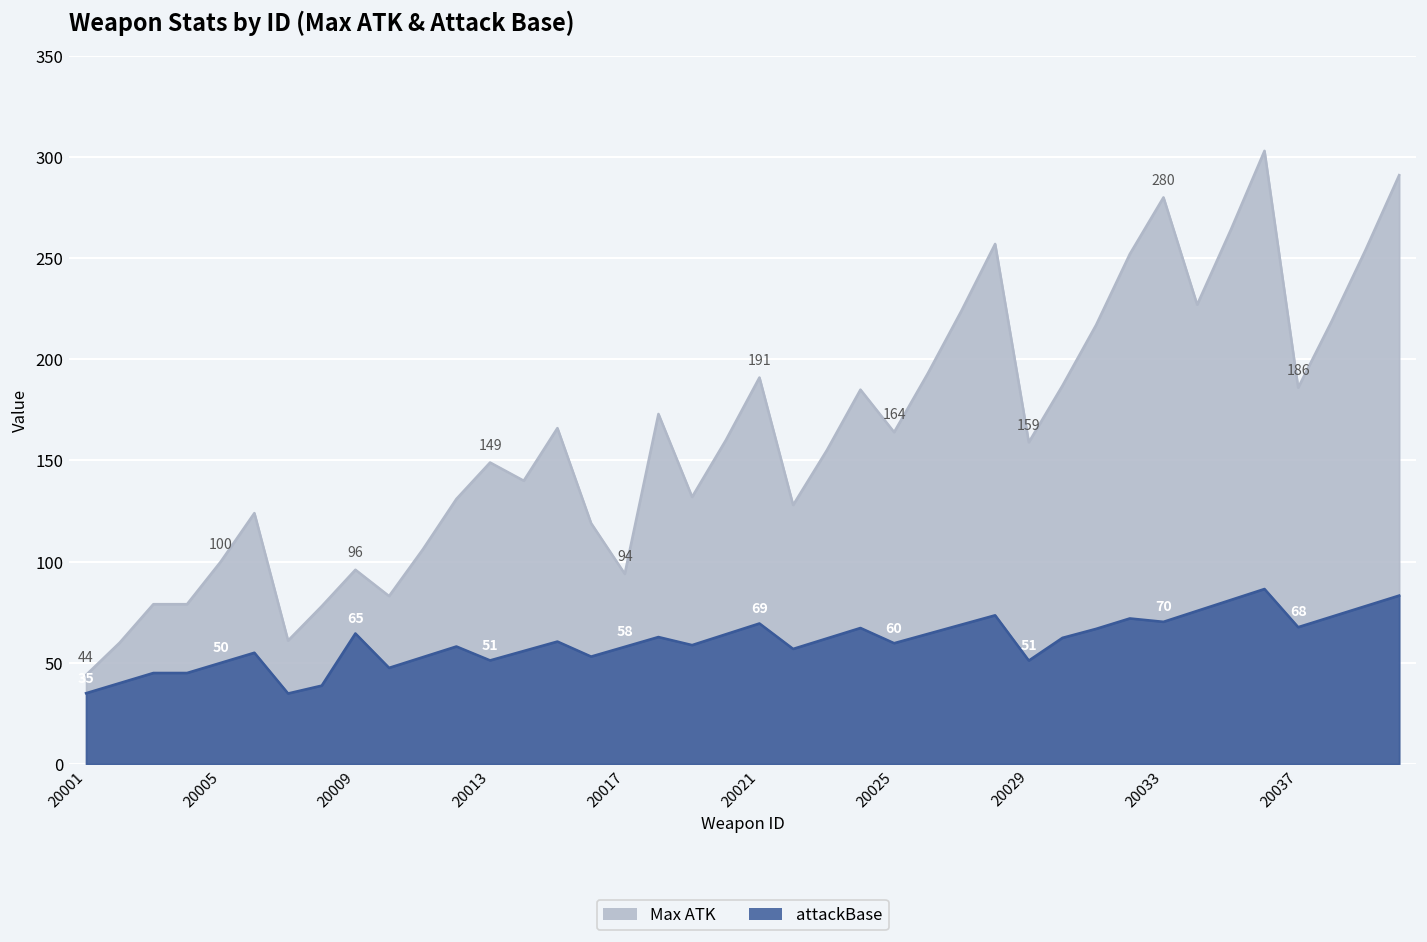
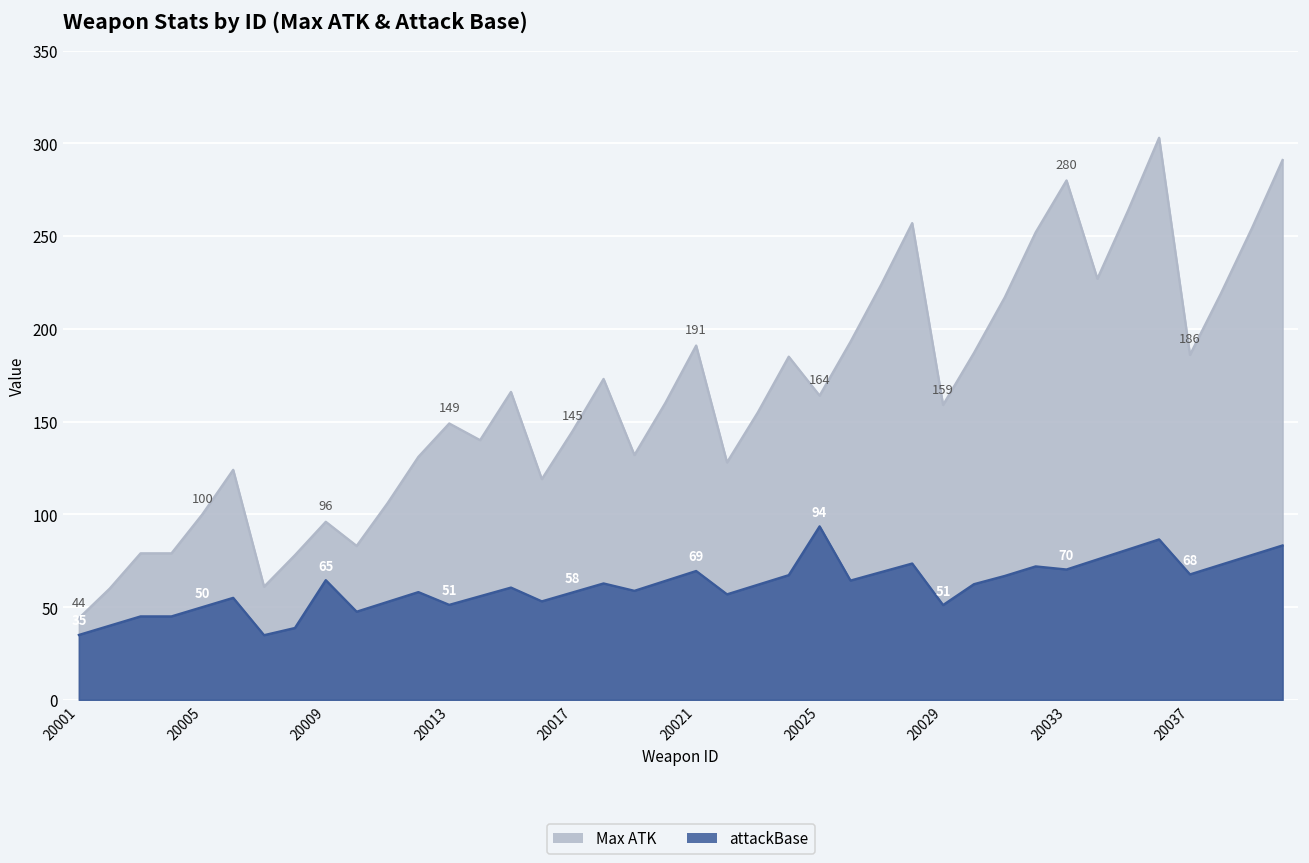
  {
    "Max ATK": {
      "20001": 44,
      "20005": 100,
      "20009": 96,
      "20013": 149,
-     "20017": 94,
+     "20017": 145,
      "20021": 191,
      "20025": 164,
      "20029": 159,
      "20033": 280,
      "20037": 186
    },
    "attackBase": {
      "20005": 50,
      "20009": 65,
      "20013": 51,
      "20017": 58,
      "20021": 69,
-     "20025": 60,
+     "20025": 94,
      "20029": 51,
      "20033": 70,
      "20037": 68
    }
  }
